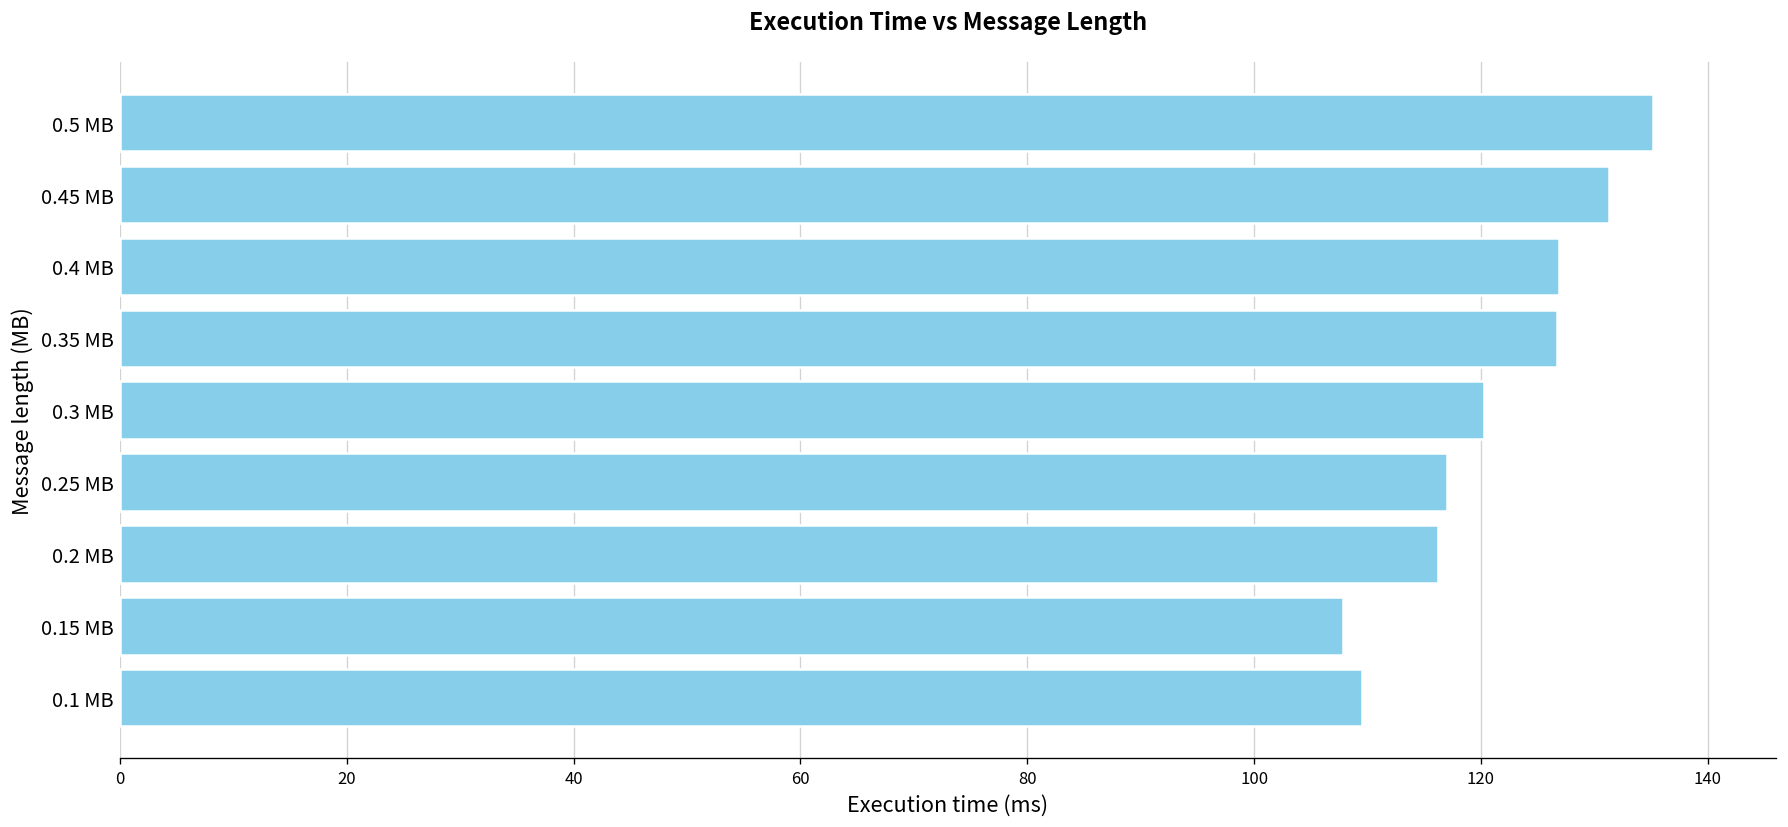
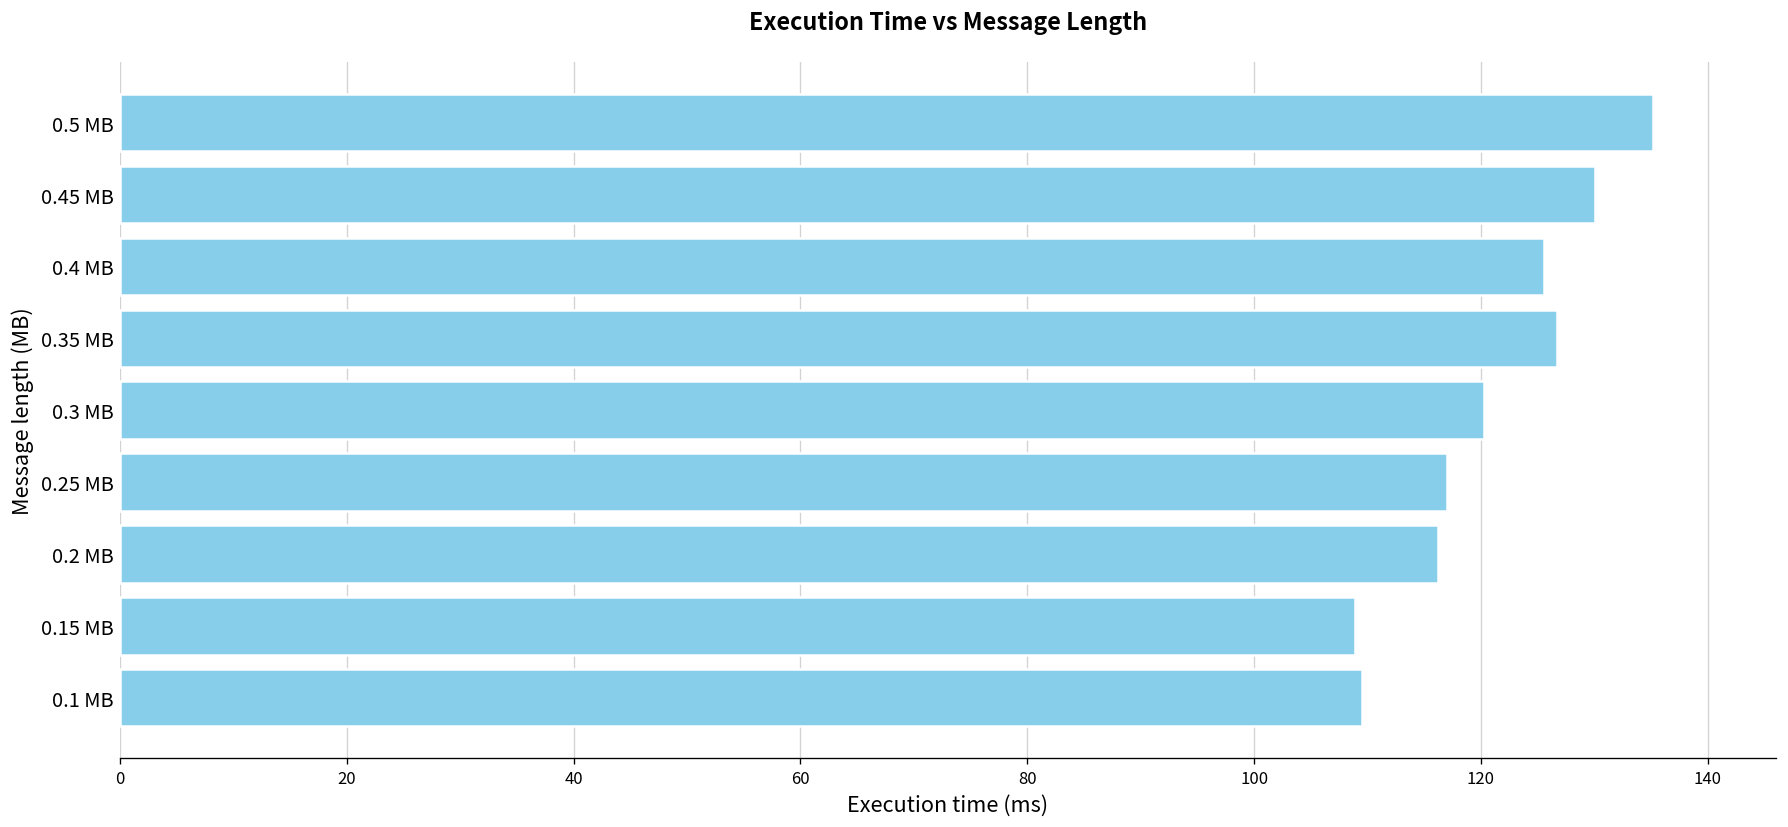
  {
    "0.5 MB": 135,
-   "0.45 MB": 131,
-   "0.4 MB": 127,
+   "0.45 MB": 130,
+   "0.4 MB": 126,
    "0.35 MB": 127,
    "0.3 MB": 120,
    "0.25 MB": 117,
    "0.2 MB": 116,
-   "0.15 MB": 108,
+   "0.15 MB": 109,
    "0.1 MB": 110
  }
